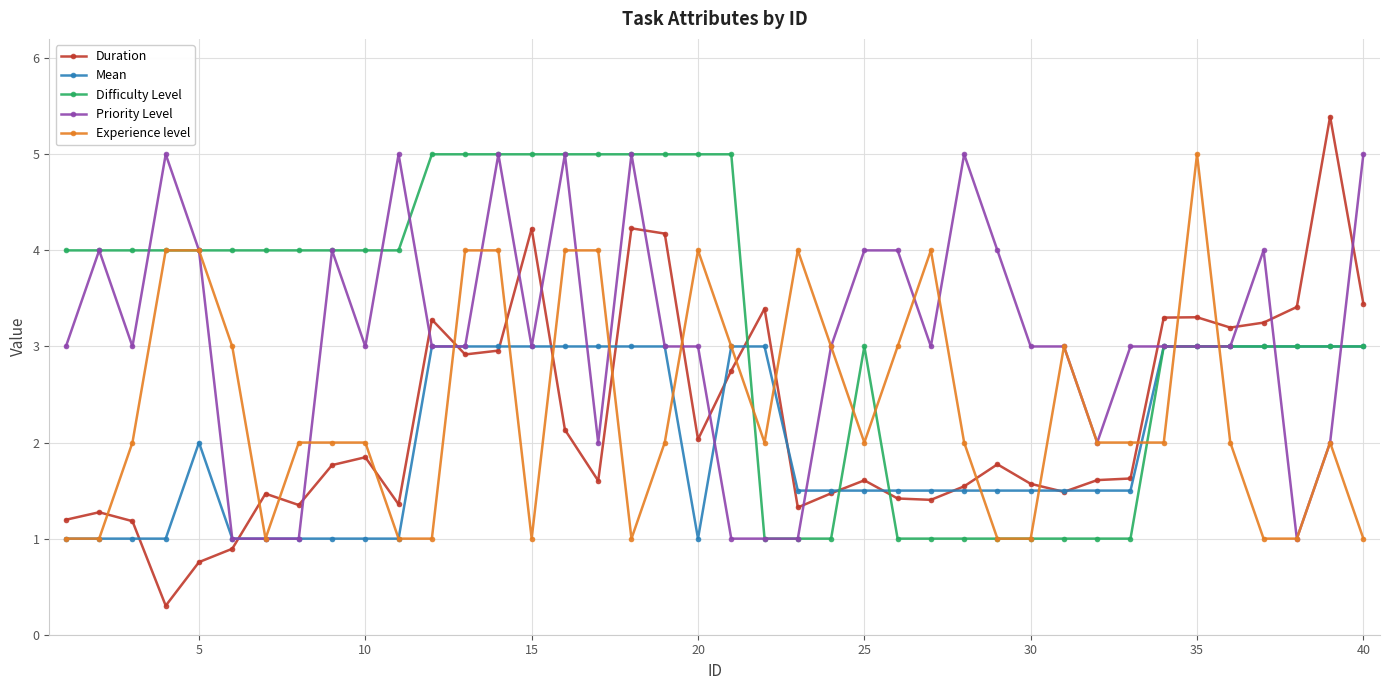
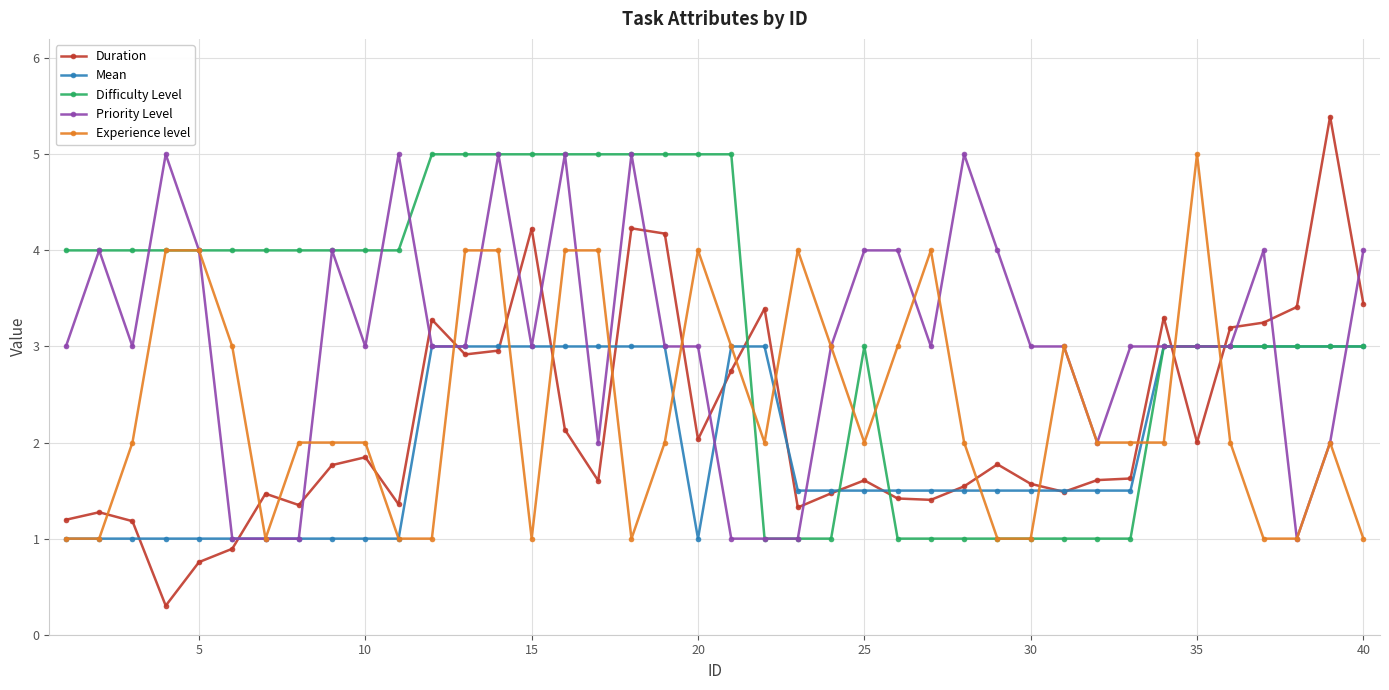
  {
    "Duration": {
      "5": 0.8,
      "10": 1.8,
      "15": 4.2,
      "20": 2.0,
      "25": 1.6,
      "30": 1.6,
-     "35": 3.3,
+     "35": 2.0,
      "40": 3.4
    },
    "Mean": {
-     "5": 2,
+     "5": 1,
      "10": 1,
      "20": 1,
      "25": 1.5,
      "30": 1.5
    },
    "Difficulty Level": {
      "10": 4.0,
      "15": 5.0,
      "20": 5.0,
      "25": 3.0
    },
    "Priority Level": {
      "10": 3,
      "20": 3,
      "25": 4,
      "30": 3,
-     "40": 5
+     "40": 4
    },
    "Experience level": {
      "10": 2.0,
      "15": 1.0,
      "20": 4.0,
      "25": 2.0,
      "35": 5.0,
      "40": 1.0
    }
  }
